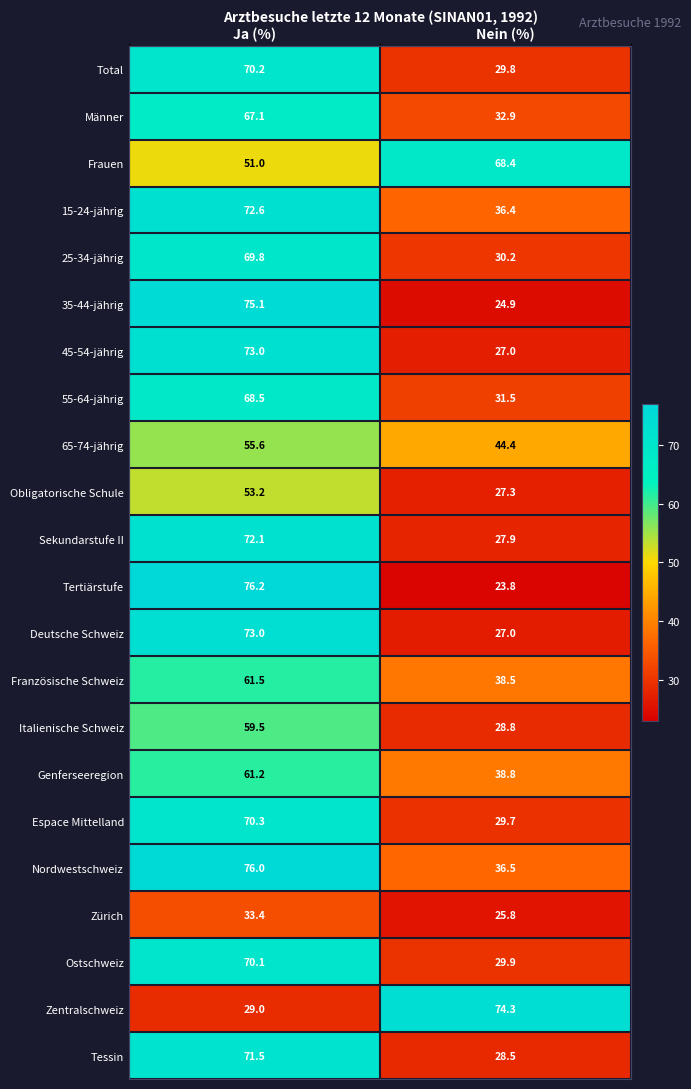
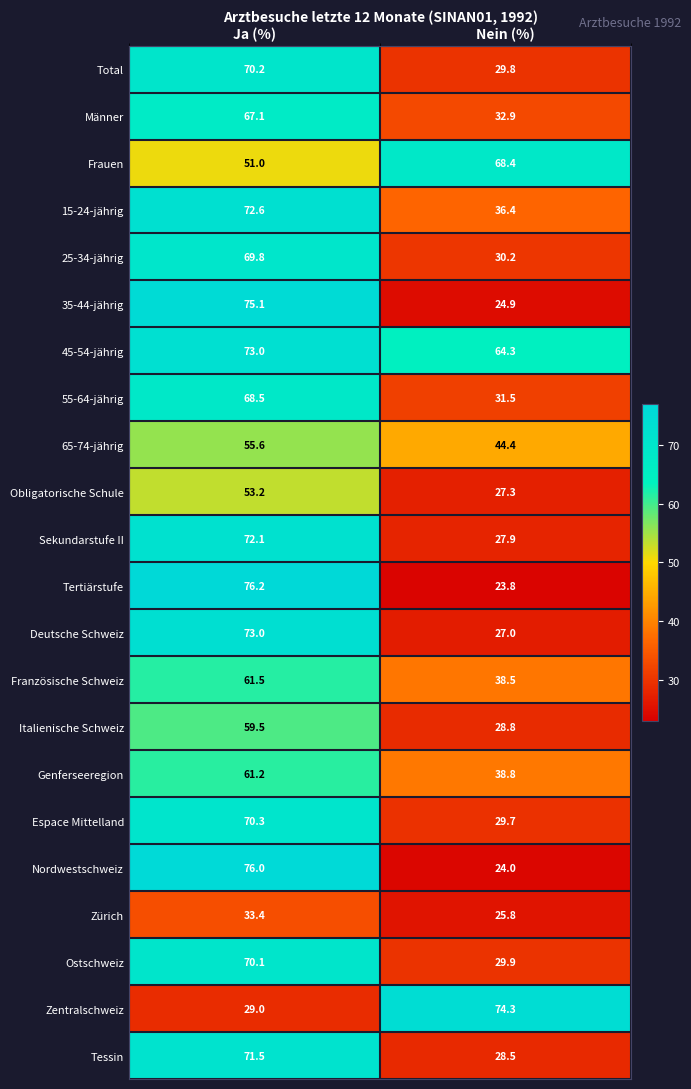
  {
    "Total": {
      "Ja (%)": 70.2,
      "Nein (%)": 29.8
    },
    "Männer": {
      "Ja (%)": 67.1,
      "Nein (%)": 32.9
    },
    "Frauen": {
      "Ja (%)": 51.0,
      "Nein (%)": 68.4
    },
    "15-24-jährig": {
      "Ja (%)": 72.6,
      "Nein (%)": 36.4
    },
    "25-34-jährig": {
      "Ja (%)": 69.8,
      "Nein (%)": 30.2
    },
    "35-44-jährig": {
      "Ja (%)": 75.1,
      "Nein (%)": 24.9
    },
    "45-54-jährig": {
      "Ja (%)": 73.0,
-     "Nein (%)": 27.0
+     "Nein (%)": 64.3
    },
    "55-64-jährig": {
      "Ja (%)": 68.5,
      "Nein (%)": 31.5
    },
    "65-74-jährig": {
      "Ja (%)": 55.6,
      "Nein (%)": 44.4
    },
    "Obligatorische Schule": {
      "Ja (%)": 53.2,
      "Nein (%)": 27.3
    },
    "Sekundarstufe II": {
      "Ja (%)": 72.1,
      "Nein (%)": 27.9
    },
    "Tertiärstufe": {
      "Ja (%)": 76.2,
      "Nein (%)": 23.8
    },
    "Deutsche Schweiz": {
      "Ja (%)": 73.0,
      "Nein (%)": 27.0
    },
    "Französische Schweiz": {
      "Ja (%)": 61.5,
      "Nein (%)": 38.5
    },
    "Italienische Schweiz": {
      "Ja (%)": 59.5,
      "Nein (%)": 28.8
    },
    "Genferseeregion": {
      "Ja (%)": 61.2,
      "Nein (%)": 38.8
    },
    "Espace Mittelland": {
      "Ja (%)": 70.3,
      "Nein (%)": 29.7
    },
    "Nordwestschweiz": {
      "Ja (%)": 76.0,
-     "Nein (%)": 36.5
+     "Nein (%)": 24.0
    },
    "Zürich": {
      "Ja (%)": 33.4,
      "Nein (%)": 25.8
    },
    "Ostschweiz": {
      "Ja (%)": 70.1,
      "Nein (%)": 29.9
    },
    "Zentralschweiz": {
      "Ja (%)": 29.0,
      "Nein (%)": 74.3
    },
    "Tessin": {
      "Ja (%)": 71.5,
      "Nein (%)": 28.5
    }
  }
